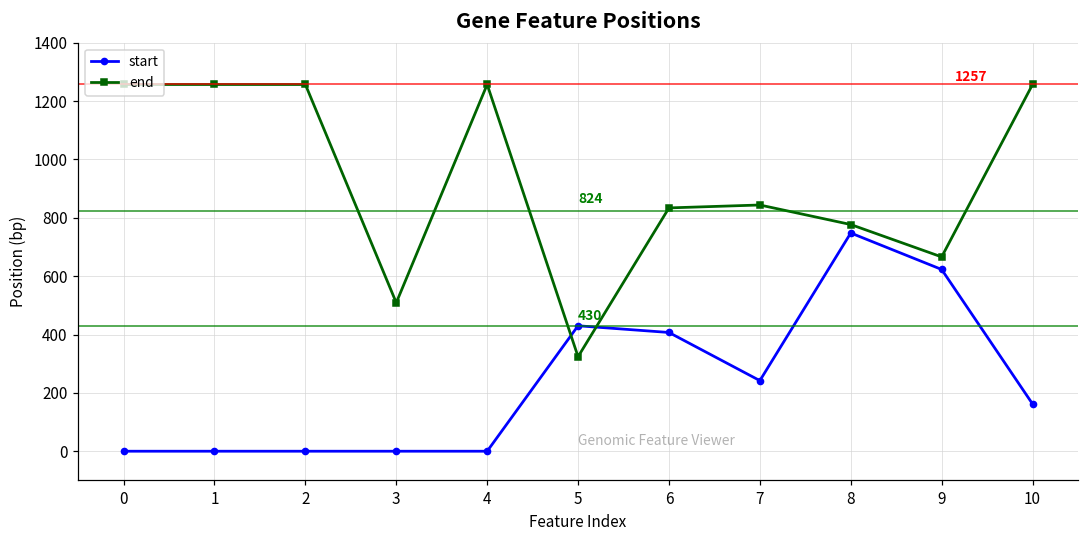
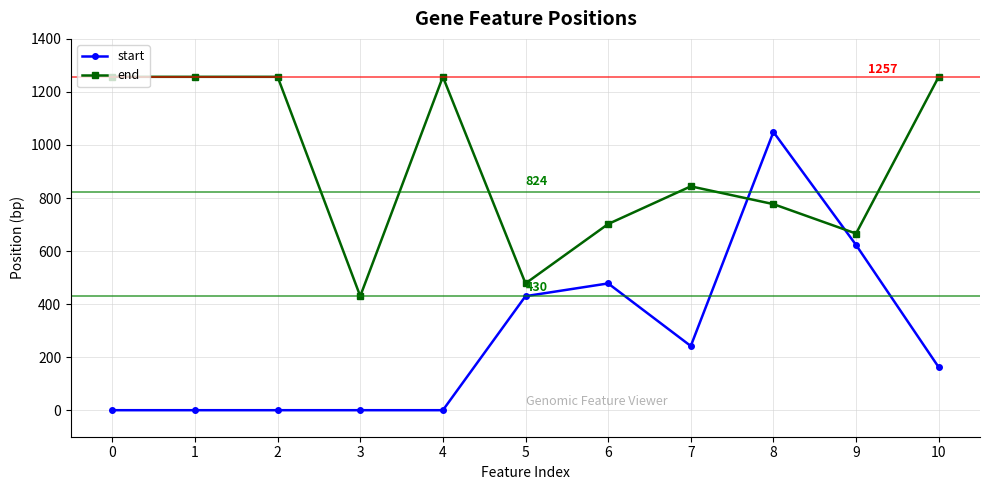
  {
    "start": {
      "0": 0,
      "1": 0,
      "2": 0,
      "3": 0,
      "4": 0,
-     "6": 410,
+     "6": 480,
      "7": 240,
-     "8": 750,
+     "8": 1050,
      "9": 620,
      "10": 160
    },
    "end": {
      "1": 1260,
      "2": 1260,
-     "3": 510,
+     "3": 430,
      "4": 1260,
-     "5": 320,
-     "6": 830,
+     "5": 480,
+     "6": 700,
      "7": 840,
      "8": 780,
      "9": 670,
      "10": 1260
    }
  }
